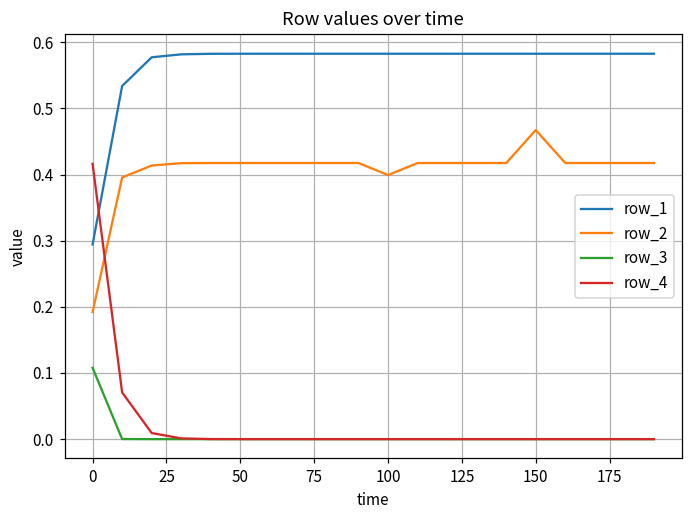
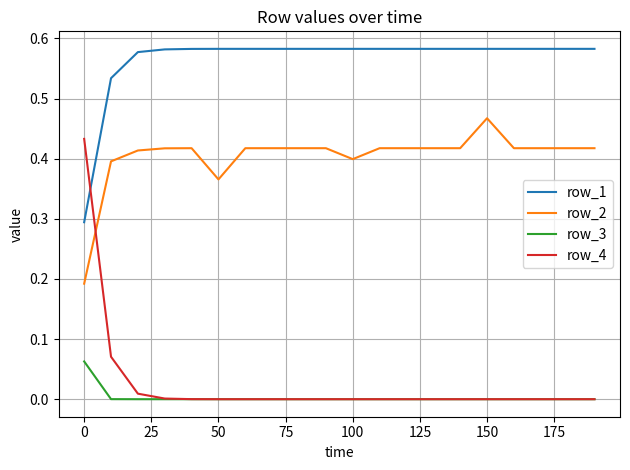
  {
    "row_1": {
      "0": 0.29,
      "50": 0.58,
      "100": 0.58,
      "150": 0.58
    },
    "row_2": {
      "0": 0.19,
-     "50": 0.42,
+     "50": 0.37,
      "100": 0.40,
      "150": 0.47
    },
    "row_3": {
-     "0": 0.11
+     "0": 0.06
    },
    "row_4": {
-     "0": 0.42
+     "0": 0.43
    }
  }
